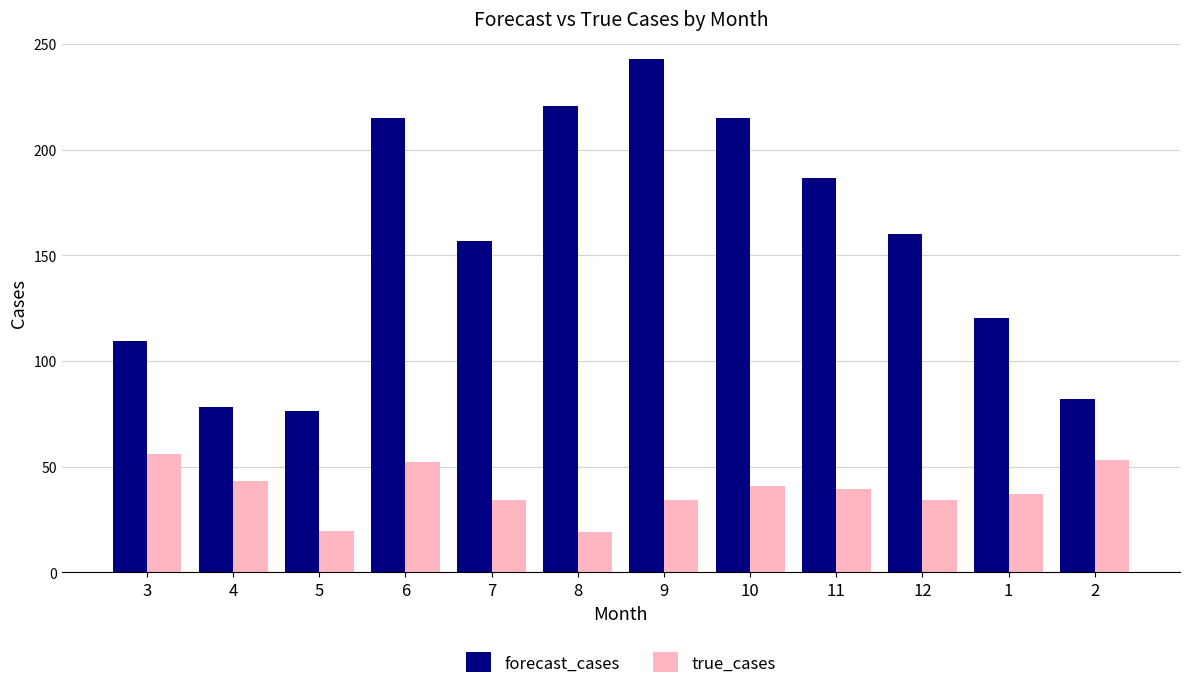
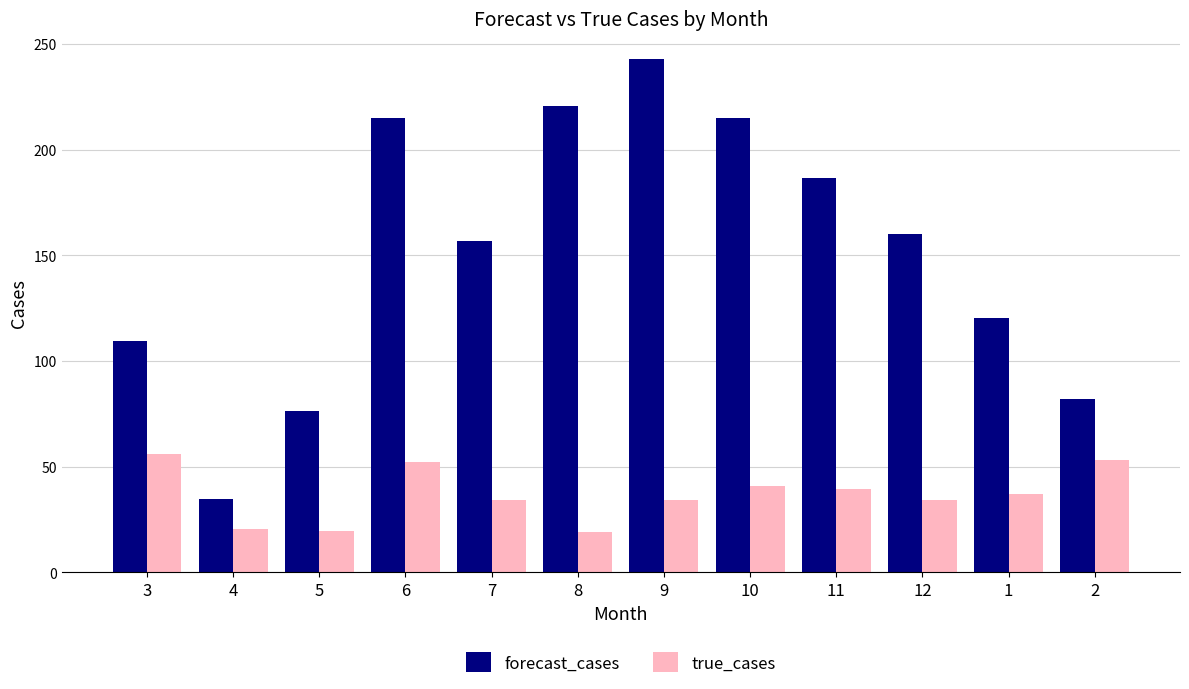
  {
    "forecast_cases": {
      "3": 110,
-     "4": 78,
+     "4": 34,
      "5": 76,
      "6": 215,
      "7": 157,
      "8": 220,
      "9": 243,
      "10": 215,
      "11": 187,
      "12": 160,
      "1": 120,
      "2": 82
    },
    "true_cases": {
      "3": 56,
-     "4": 43,
+     "4": 20,
      "5": 19,
      "6": 52,
      "7": 34,
      "8": 19,
      "9": 34,
      "10": 41,
      "11": 40,
      "12": 34,
      "1": 37,
      "2": 53
    }
  }
